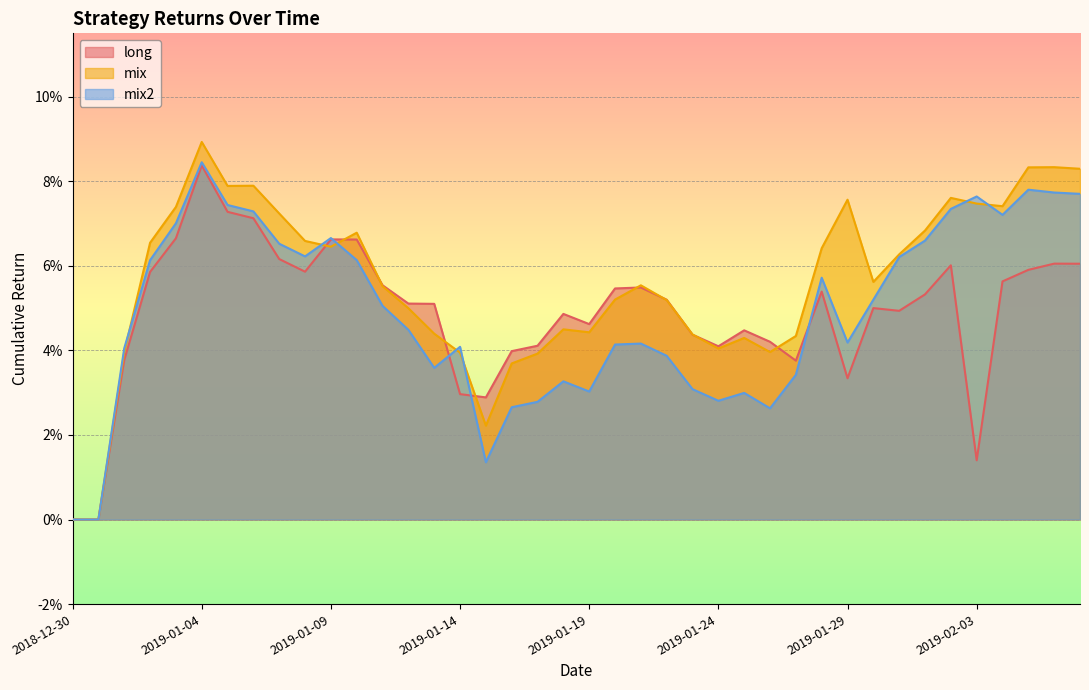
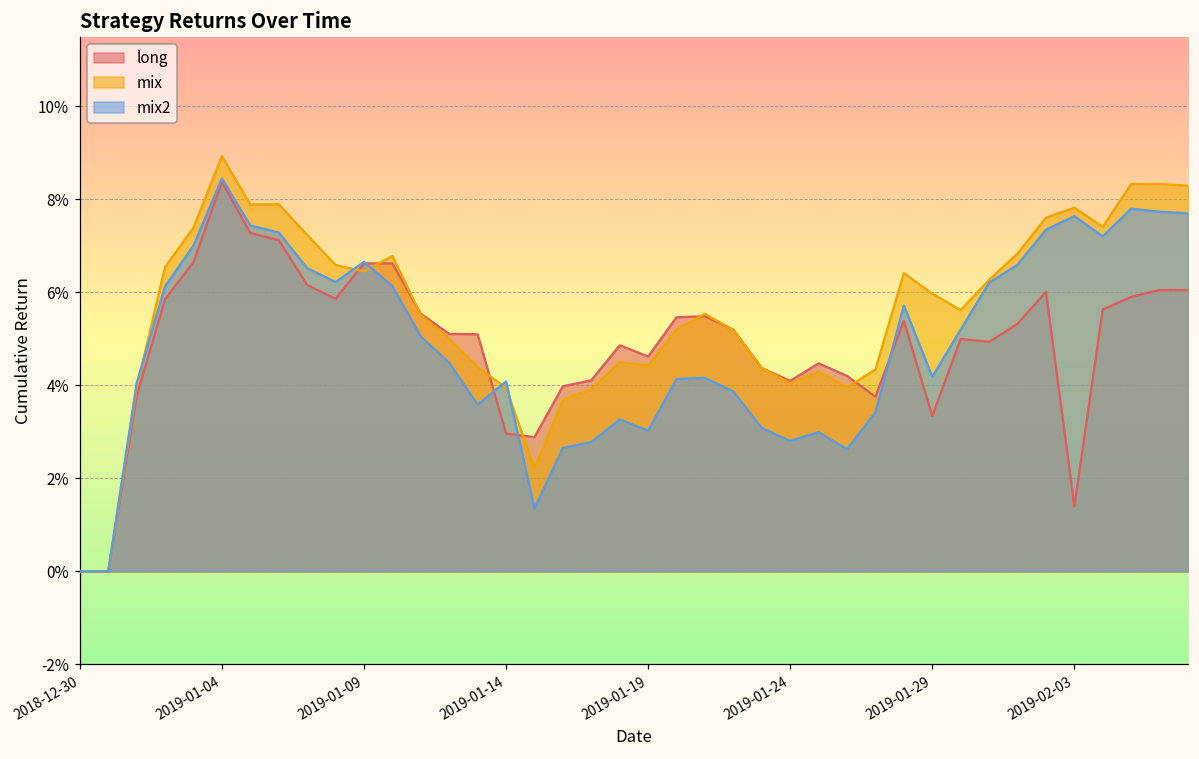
  {
    "long": {
      "2019-01-04": "8.4%",
      "2019-01-14": "3.0%",
      "2019-01-19": "4.6%",
      "2019-01-29": "3.3%",
      "2019-02-03": "1.4%"
    },
    "mix": {
      "2019-01-04": "8.9%",
      "2019-01-09": "6.5%",
      "2019-01-14": "3.9%",
      "2019-01-19": "4.4%",
-     "2019-01-29": "7.6%",
-     "2019-02-03": "7.5%"
+     "2019-01-29": "6.0%",
+     "2019-02-03": "7.8%"
    },
    "mix2": {
      "2019-01-04": "8.5%",
      "2019-01-14": "4.1%",
      "2019-01-19": "3.0%",
      "2019-01-24": "2.8%",
      "2019-01-29": "4.2%",
      "2019-02-03": "7.6%"
    }
  }
